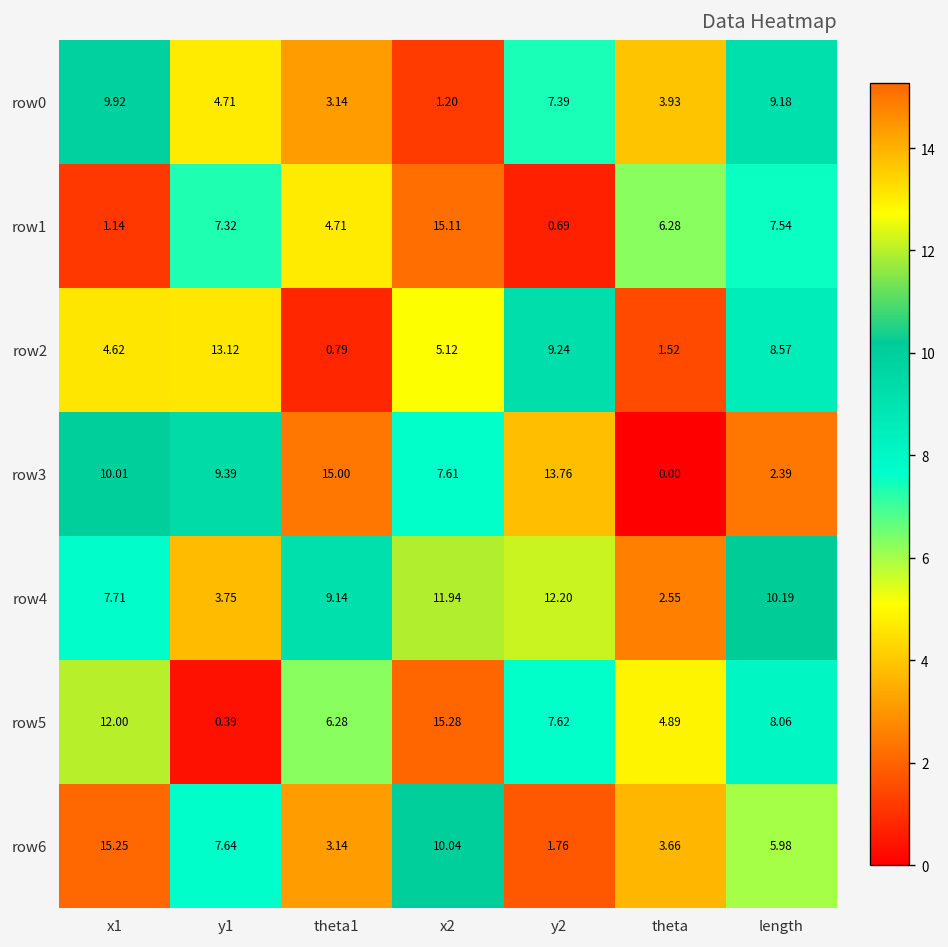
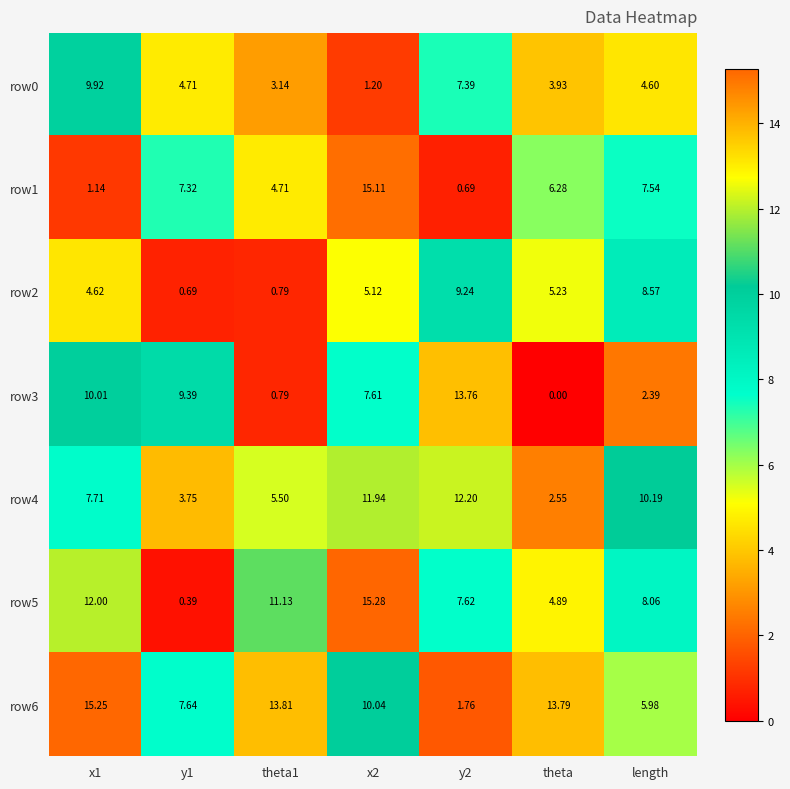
  {
    "row0": {
      "x1": 9.92,
      "y1": 4.71,
      "theta1": 3.14,
      "x2": 1.20,
      "y2": 7.39,
      "theta": 3.93,
-     "length": 9.18
+     "length": 4.60
    },
    "row1": {
      "x1": 1.14,
      "y1": 7.32,
      "theta1": 4.71,
      "x2": 15.11,
      "y2": 0.69,
      "theta": 6.28,
      "length": 7.54
    },
    "row2": {
      "x1": 4.62,
-     "y1": 13.12,
+     "y1": 0.69,
      "theta1": 0.79,
      "x2": 5.12,
      "y2": 9.24,
-     "theta": 1.52,
+     "theta": 5.23,
      "length": 8.57
    },
    "row3": {
      "x1": 10.01,
      "y1": 9.39,
-     "theta1": 15.00,
+     "theta1": 0.79,
      "x2": 7.61,
      "y2": 13.76,
      "theta": 0.00,
      "length": 2.39
    },
    "row4": {
      "x1": 7.71,
      "y1": 3.75,
-     "theta1": 9.14,
+     "theta1": 5.50,
      "x2": 11.94,
      "y2": 12.20,
      "theta": 2.55,
      "length": 10.19
    },
    "row5": {
      "x1": 12.00,
      "y1": 0.39,
-     "theta1": 6.28,
+     "theta1": 11.13,
      "x2": 15.28,
      "y2": 7.62,
      "theta": 4.89,
      "length": 8.06
    },
    "row6": {
      "x1": 15.25,
      "y1": 7.64,
-     "theta1": 3.14,
+     "theta1": 13.81,
      "x2": 10.04,
      "y2": 1.76,
-     "theta": 3.66,
+     "theta": 13.79,
      "length": 5.98
    }
  }
